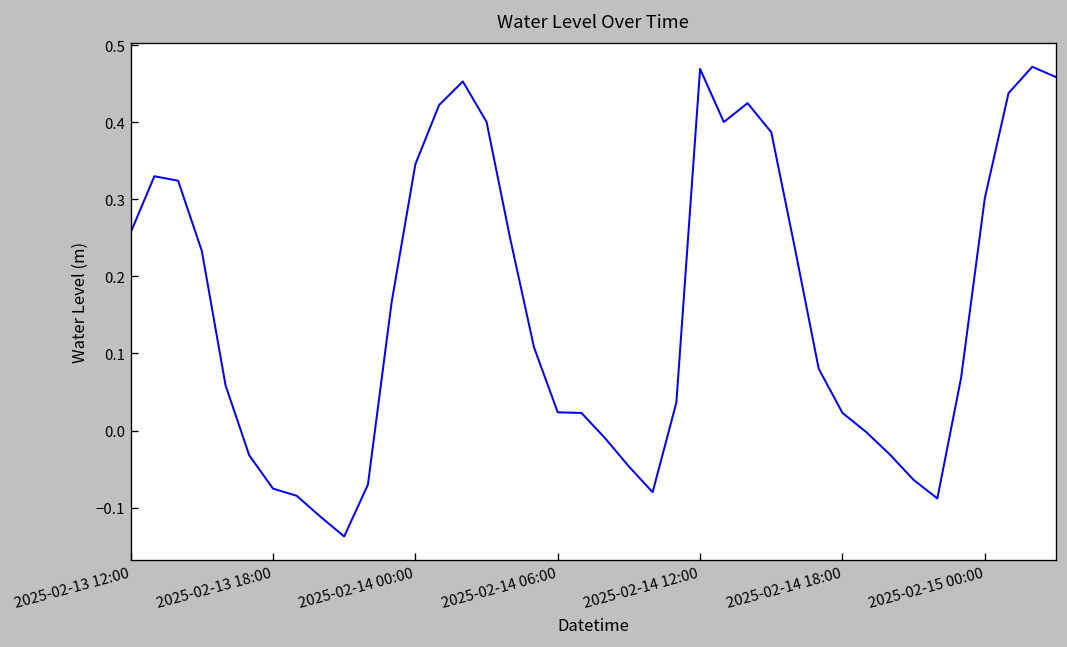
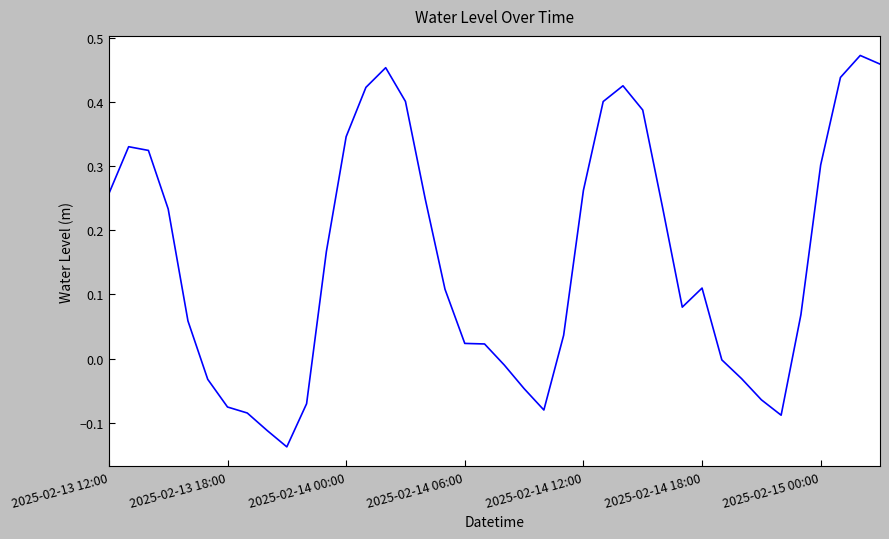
  {
    "2025-02-13 12:00": 0.26,
    "2025-02-13 18:00": -0.08,
    "2025-02-14 00:00": 0.35,
    "2025-02-14 06:00": 0.02,
-   "2025-02-14 12:00": 0.47,
-   "2025-02-14 18:00": 0.02,
+   "2025-02-14 12:00": 0.26,
+   "2025-02-14 18:00": 0.11,
    "2025-02-15 00:00": 0.30
  }
